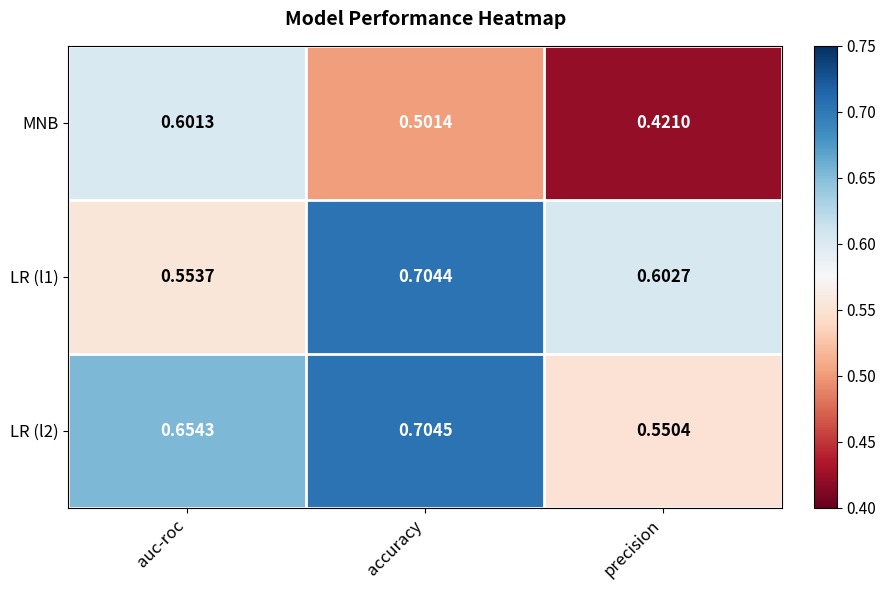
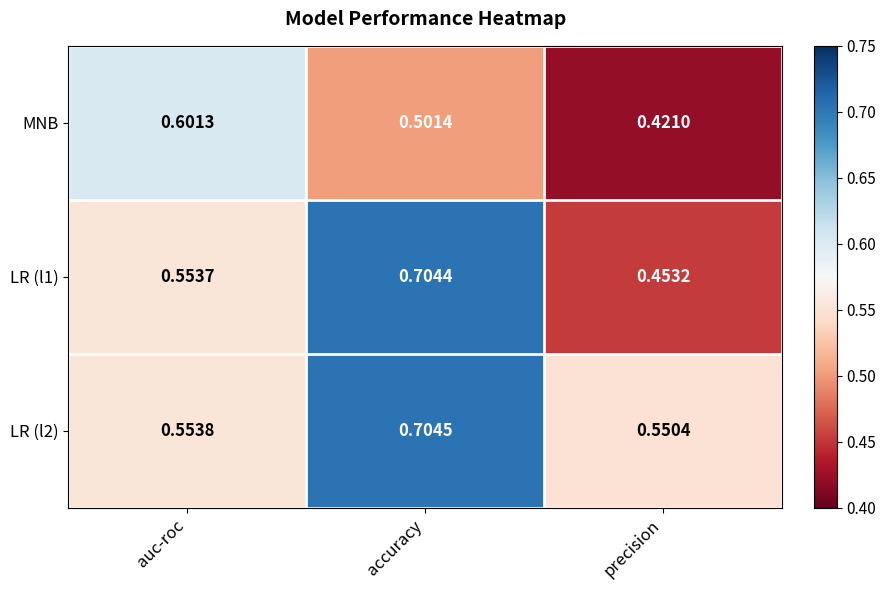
  {
    "MNB": {
      "auc-roc": 0.6013,
      "accuracy": 0.5014,
      "precision": 0.4210
    },
    "LR (l1)": {
      "auc-roc": 0.5537,
      "accuracy": 0.7044,
-     "precision": 0.6027
+     "precision": 0.4532
    },
    "LR (l2)": {
-     "auc-roc": 0.6543,
+     "auc-roc": 0.5538,
      "accuracy": 0.7045,
      "precision": 0.5504
    }
  }
